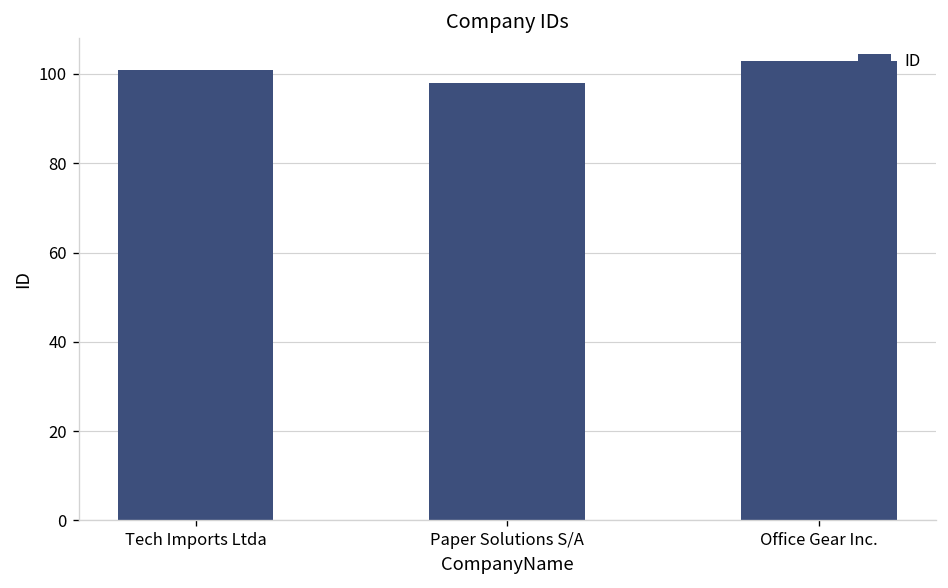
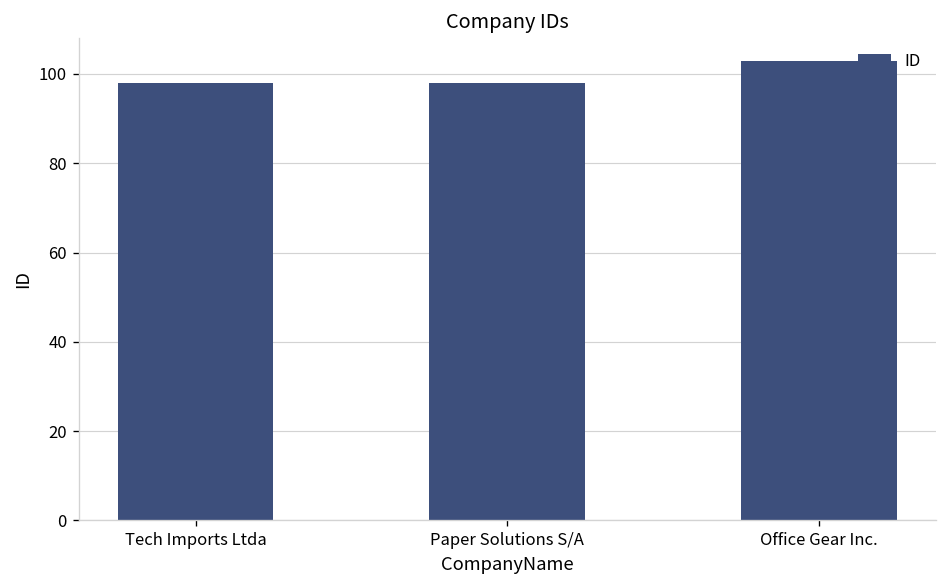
  {
-   "Tech Imports Ltda": 101,
+   "Tech Imports Ltda": 98,
    "Paper Solutions S/A": 98,
    "Office Gear Inc.": 103
  }
